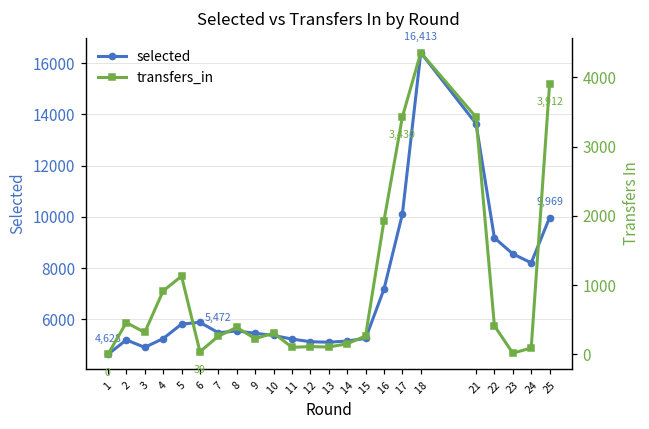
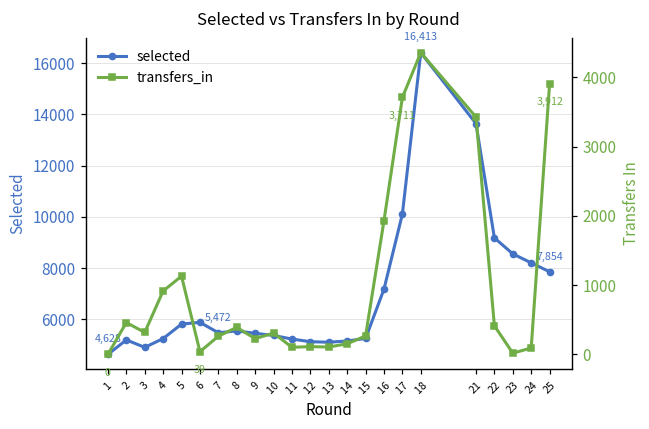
  {
    "selected": {
      "1": "4,628",
      "7": "5,472",
      "18": "16,413",
-     "25": "9,969"
+     "25": "7,854"
    },
    "transfers_in": {
      "1": "0",
      "6": "39",
-     "17": "3,430",
+     "17": "3,711",
      "25": "3,912"
    }
  }
